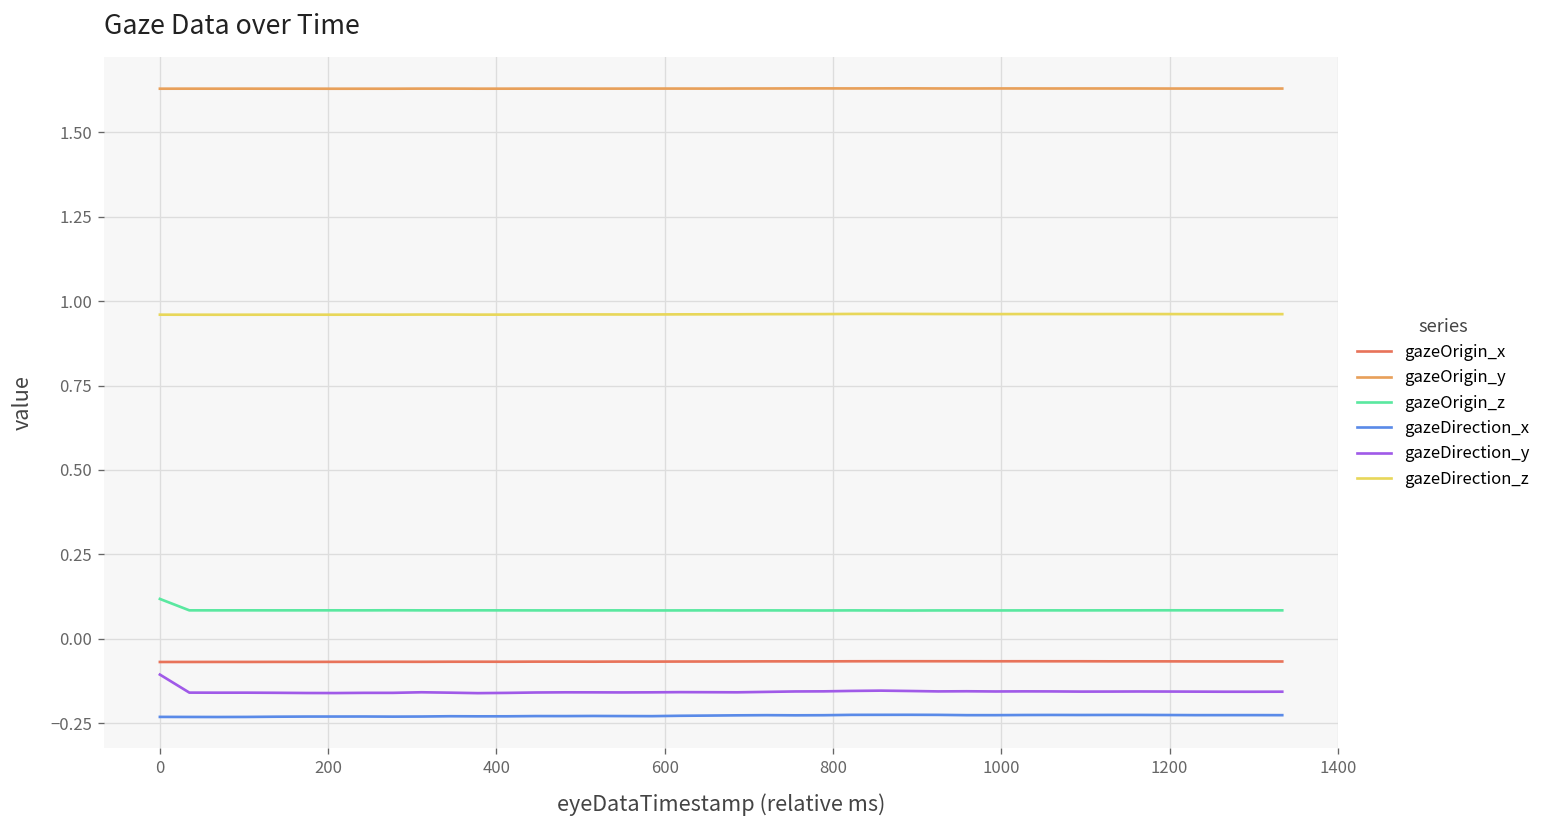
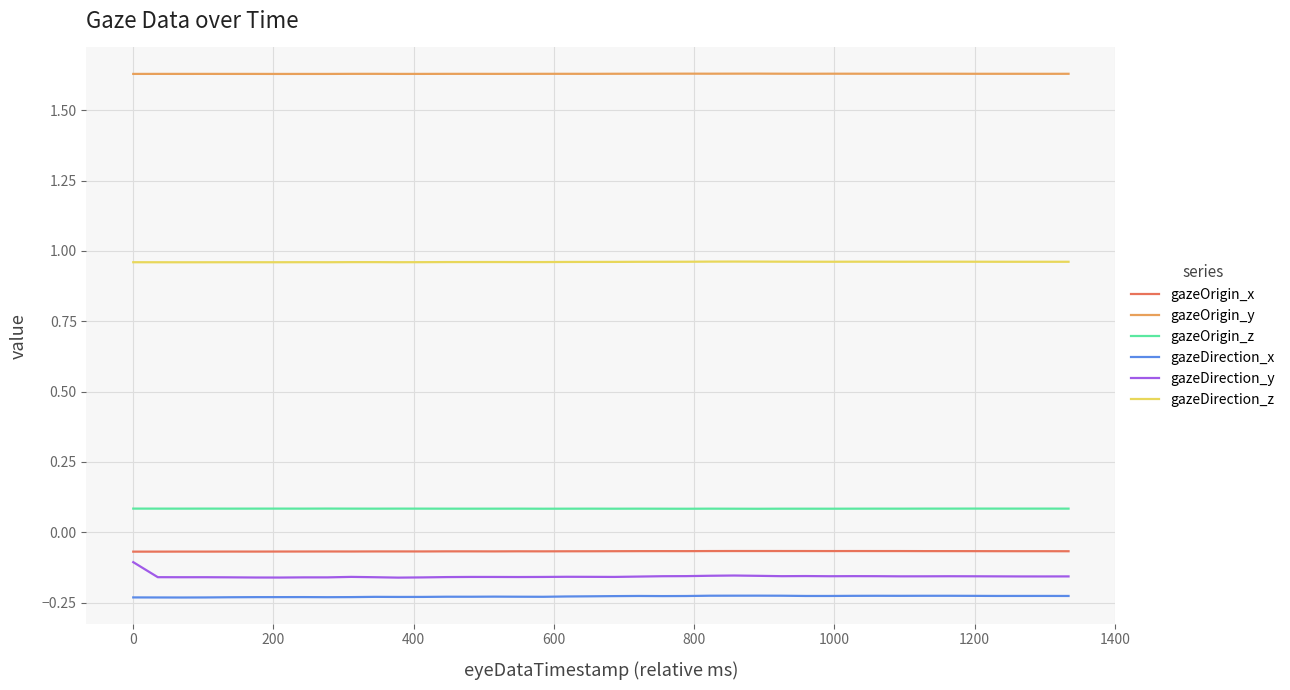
  {
    "gazeOrigin_z": {
-     "0": 0.12
+     "0": 0.08
    },
    "gazeDirection_x": {
      "0": -0.23
    },
    "gazeDirection_y": {
      "0": -0.11
    }
  }
